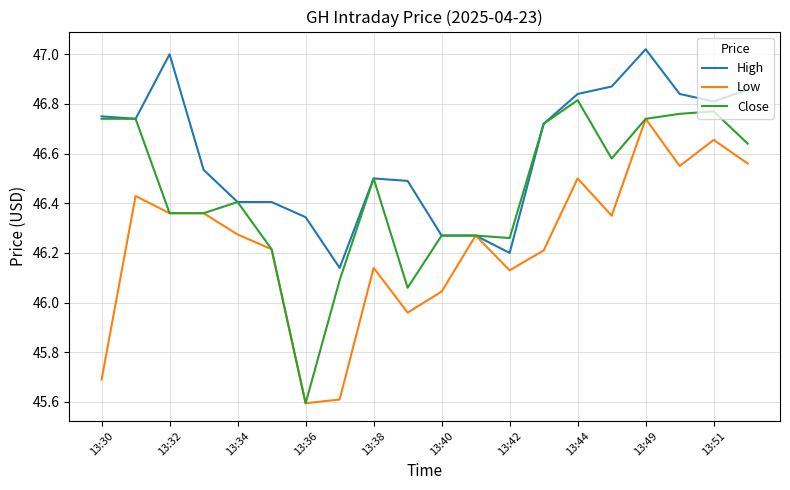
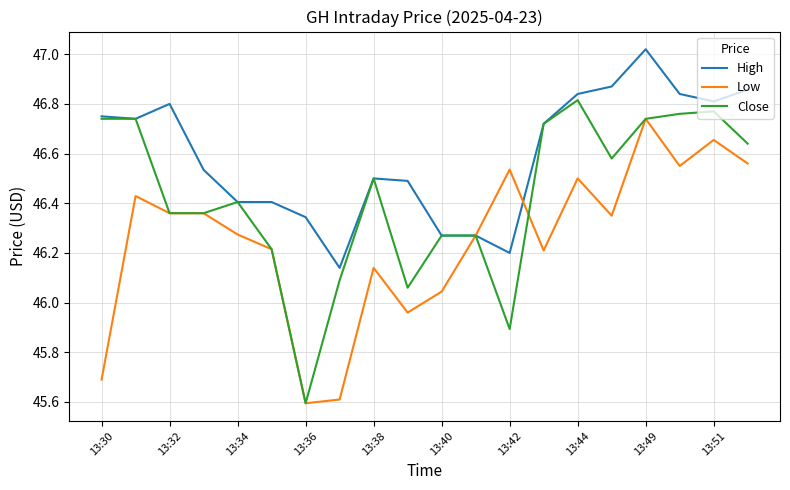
  {
    "High": {
-     "13:32": 47.0,
+     "13:32": 46.8,
      "13:36": 46.34,
      "13:42": 46.2,
      "13:44": 46.84,
      "13:49": 47.02
    },
    "Low": {
      "13:30": 45.69,
      "13:34": 46.27,
      "13:38": 46.14,
      "13:40": 46.04,
-     "13:42": 46.13,
+     "13:42": 46.54,
      "13:44": 46.50,
      "13:51": 46.65
    },
    "Close": {
-     "13:42": 46.26,
+     "13:42": 45.89,
      "13:44": 46.81
    }
  }
